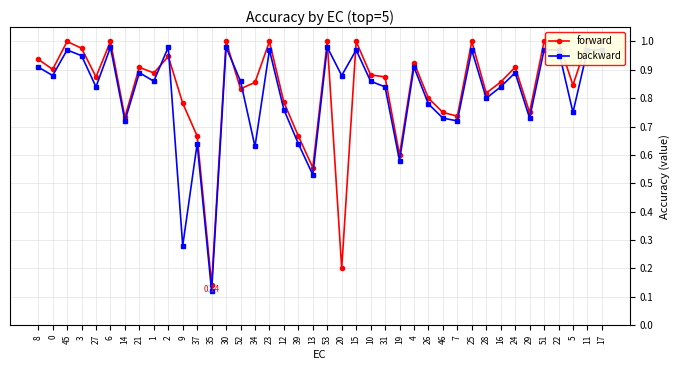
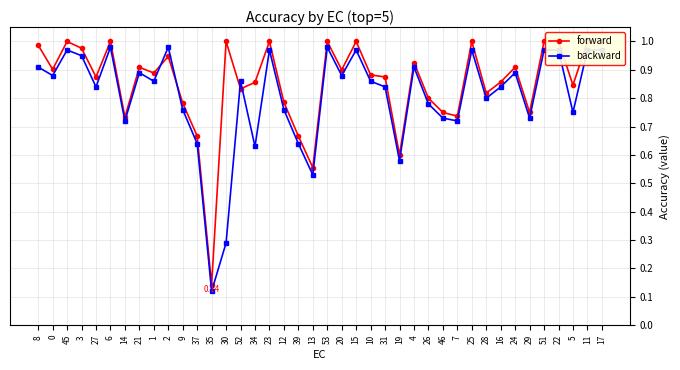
  {
    "forward": {
-     "8": 0.94,
+     "8": 0.99,
      "0": 0.90,
      "45": 1.00,
      "3": 0.98,
      "27": 0.88,
      "6": 1.00,
      "14": 0.73,
      "21": 0.91,
      "1": 0.89,
      "2": 0.95,
      "9": 0.78,
      "37": 0.67,
      "30": 1.00,
      "52": 0.83,
      "34": 0.86,
      "23": 1.00,
      "12": 0.79,
      "39": 0.67,
      "13": 0.56,
      "53": 1.00,
-     "20": 0.2,
+     "20": 0.9,
      "15": 1.00,
      "10": 0.88,
      "31": 0.88,
      "19": 0.60,
      "4": 0.93,
      "26": 0.80,
      "46": 0.75,
      "7": 0.74,
      "25": 1.00,
      "28": 0.82,
      "16": 0.86,
      "24": 0.91,
      "29": 0.75,
      "51": 1.00,
      "5": 0.85
    },
    "backward": {
      "8": 0.91,
      "0": 0.88,
      "45": 0.97,
      "3": 0.95,
      "27": 0.84,
      "6": 0.98,
      "14": 0.72,
      "21": 0.89,
      "1": 0.86,
      "2": 0.98,
-     "9": 0.28,
+     "9": 0.76,
      "37": 0.64,
-     "30": 0.98,
+     "30": 0.29,
      "52": 0.86,
      "34": 0.63,
      "23": 0.97,
      "12": 0.76,
      "39": 0.64,
      "13": 0.53,
      "53": 0.98,
      "20": 0.88,
      "15": 0.97,
      "10": 0.86,
      "31": 0.84,
      "19": 0.58,
      "4": 0.91,
      "26": 0.78,
      "46": 0.73,
      "7": 0.72,
      "25": 0.97,
      "28": 0.80,
      "16": 0.84,
      "24": 0.89,
      "29": 0.73,
      "51": 0.97,
      "5": 0.75
    }
  }
